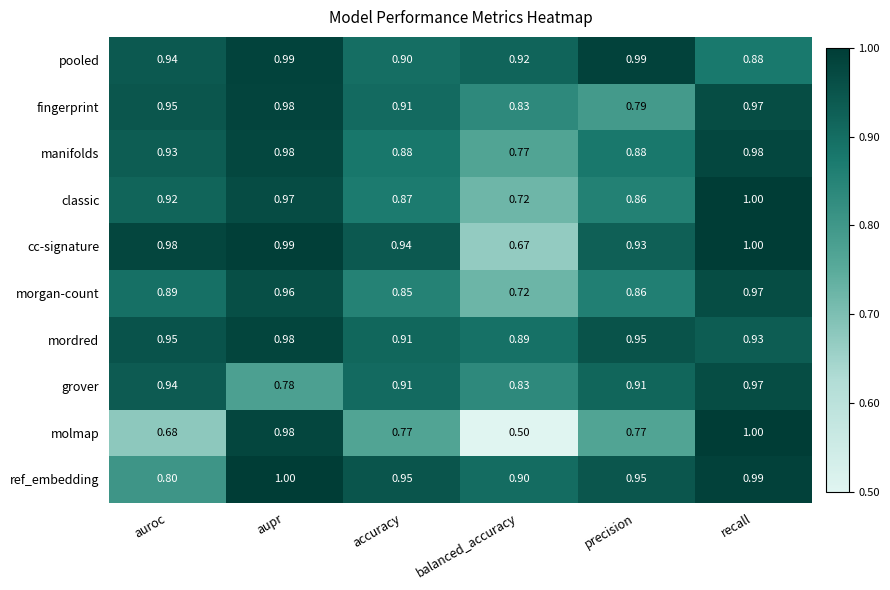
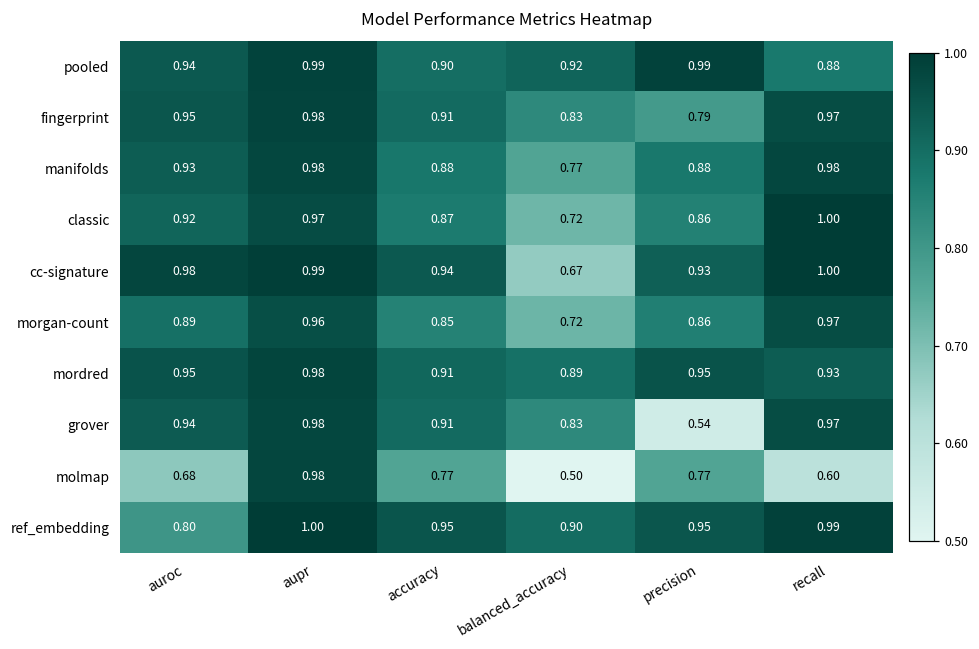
  {
    "pooled": {
      "auroc": 0.94,
      "aupr": 0.99,
      "accuracy": 0.90,
      "balanced_accuracy": 0.92,
      "precision": 0.99,
      "recall": 0.88
    },
    "fingerprint": {
      "auroc": 0.95,
      "aupr": 0.98,
      "accuracy": 0.91,
      "balanced_accuracy": 0.83,
      "precision": 0.79,
      "recall": 0.97
    },
    "manifolds": {
      "auroc": 0.93,
      "aupr": 0.98,
      "accuracy": 0.88,
      "balanced_accuracy": 0.77,
      "precision": 0.88,
      "recall": 0.98
    },
    "classic": {
      "auroc": 0.92,
      "aupr": 0.97,
      "accuracy": 0.87,
      "balanced_accuracy": 0.72,
      "precision": 0.86,
      "recall": 1.00
    },
    "cc-signature": {
      "auroc": 0.98,
      "aupr": 0.99,
      "accuracy": 0.94,
      "balanced_accuracy": 0.67,
      "precision": 0.93,
      "recall": 1.00
    },
    "morgan-count": {
      "auroc": 0.89,
      "aupr": 0.96,
      "accuracy": 0.85,
      "balanced_accuracy": 0.72,
      "precision": 0.86,
      "recall": 0.97
    },
    "mordred": {
      "auroc": 0.95,
      "aupr": 0.98,
      "accuracy": 0.91,
      "balanced_accuracy": 0.89,
      "precision": 0.95,
      "recall": 0.93
    },
    "grover": {
      "auroc": 0.94,
-     "aupr": 0.78,
+     "aupr": 0.98,
      "accuracy": 0.91,
      "balanced_accuracy": 0.83,
-     "precision": 0.91,
+     "precision": 0.54,
      "recall": 0.97
    },
    "molmap": {
      "auroc": 0.68,
      "aupr": 0.98,
      "accuracy": 0.77,
      "balanced_accuracy": 0.50,
      "precision": 0.77,
-     "recall": 1.00
+     "recall": 0.60
    },
    "ref_embedding": {
      "auroc": 0.80,
      "aupr": 1.00,
      "accuracy": 0.95,
      "balanced_accuracy": 0.90,
      "precision": 0.95,
      "recall": 0.99
    }
  }
